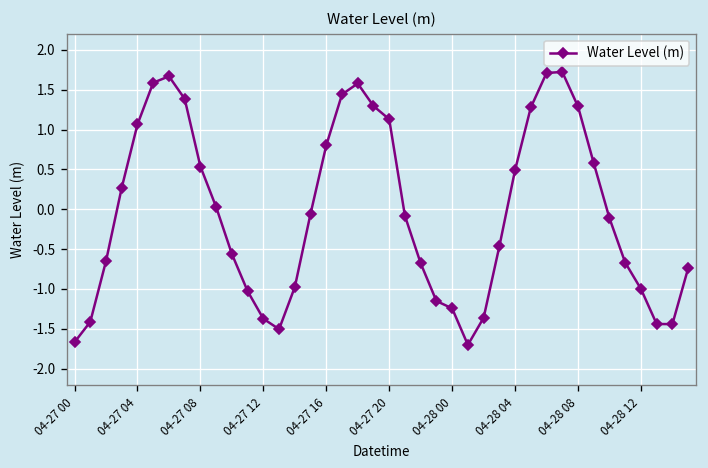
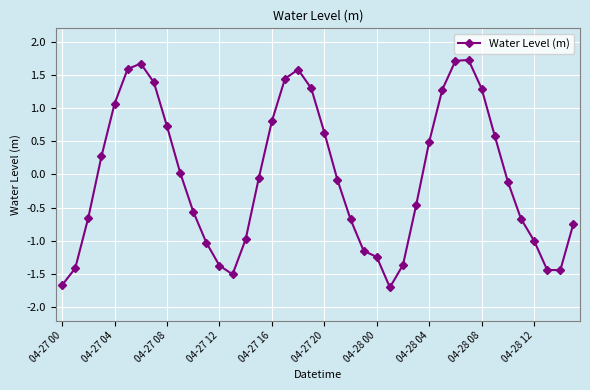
  {
    "04-27 00": -1.7,
    "04-27 04": 1.1,
-   "04-27 08": 0.5,
+   "04-27 08": 0.7,
    "04-27 12": -1.4,
    "04-27 16": 0.8,
-   "04-27 20": 1.1,
+   "04-27 20": 0.6,
    "04-28 00": -1.2,
    "04-28 04": 0.5,
    "04-28 08": 1.3,
    "04-28 12": -1.0
  }
